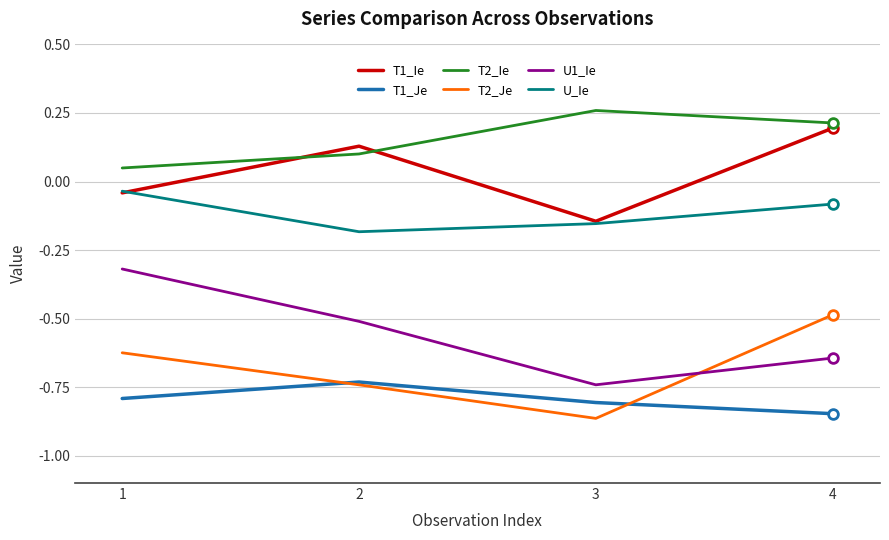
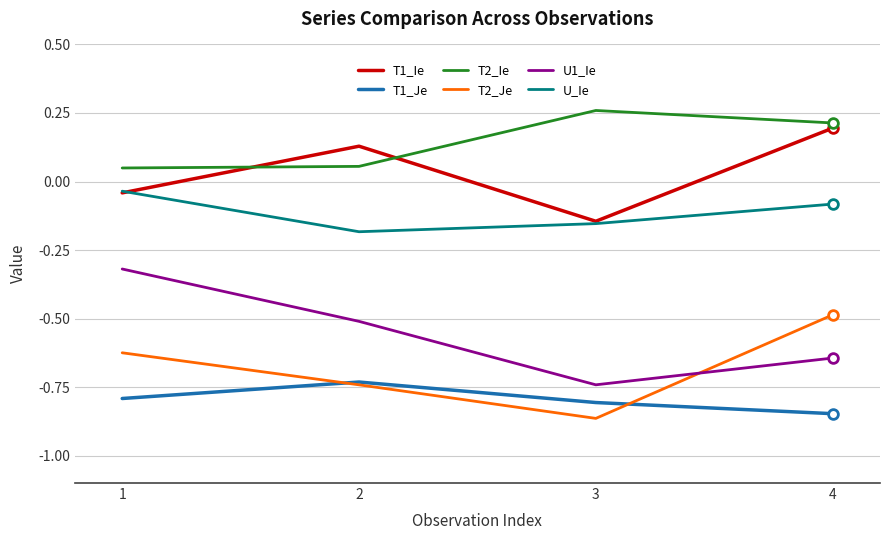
  {
    "T1_Ie": {
      "2": 0.13
    },
    "T2_Ie": {
      "1": 0.05,
-     "2": 0.10,
+     "2": 0.06,
      "3": 0.26
    },
    "T2_Je": {
      "1": -0.62,
      "2": -0.74,
      "3": -0.86
    },
    "U1_Ie": {
      "1": -0.32,
      "2": -0.51,
      "3": -0.74
    }
  }
